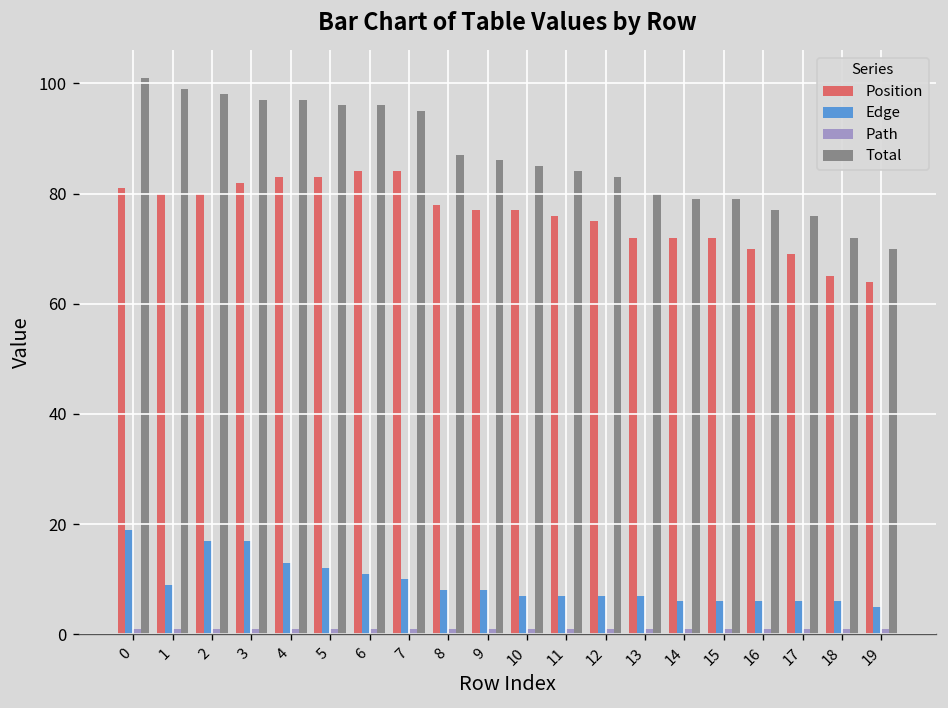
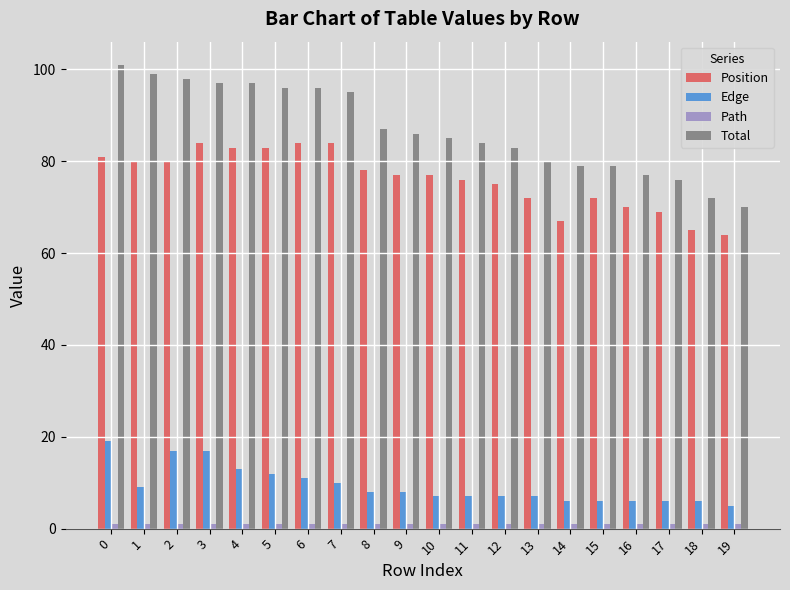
  {
    "Position": {
      "0": 81,
      "1": 80,
      "2": 80,
-     "3": 82,
+     "3": 84,
      "4": 83,
      "5": 83,
      "6": 84,
      "7": 84,
      "8": 78,
      "9": 77,
      "10": 77,
      "11": 76,
      "12": 75,
      "13": 72,
-     "14": 72,
+     "14": 67,
      "15": 72,
      "16": 70,
      "17": 69,
      "18": 65,
      "19": 64
    },
    "Edge": {
      "0": 19,
      "1": 9,
      "2": 17,
      "3": 17,
      "4": 13,
      "5": 12,
      "6": 11,
      "7": 10,
      "8": 8,
      "9": 8,
      "10": 7,
      "11": 7,
      "12": 7,
      "13": 7,
      "14": 6,
      "15": 6,
      "16": 6,
      "17": 6,
      "18": 6,
      "19": 5
    },
    "Path": {
      "0": 1,
      "1": 1,
      "2": 1,
      "3": 1,
      "4": 1,
      "5": 1,
      "6": 1,
      "7": 1,
      "8": 1,
      "9": 1,
      "10": 1,
      "11": 1,
      "12": 1,
      "13": 1,
      "14": 1,
      "15": 1,
      "16": 1,
      "17": 1,
      "18": 1,
      "19": 1
    },
    "Total": {
      "0": 101,
      "1": 99,
      "2": 98,
      "3": 97,
      "4": 97,
      "5": 96,
      "6": 96,
      "7": 95,
      "8": 87,
      "9": 86,
      "10": 85,
      "11": 84,
      "12": 83,
      "13": 80,
      "14": 79,
      "15": 79,
      "16": 77,
      "17": 76,
      "18": 72,
      "19": 70
    }
  }
